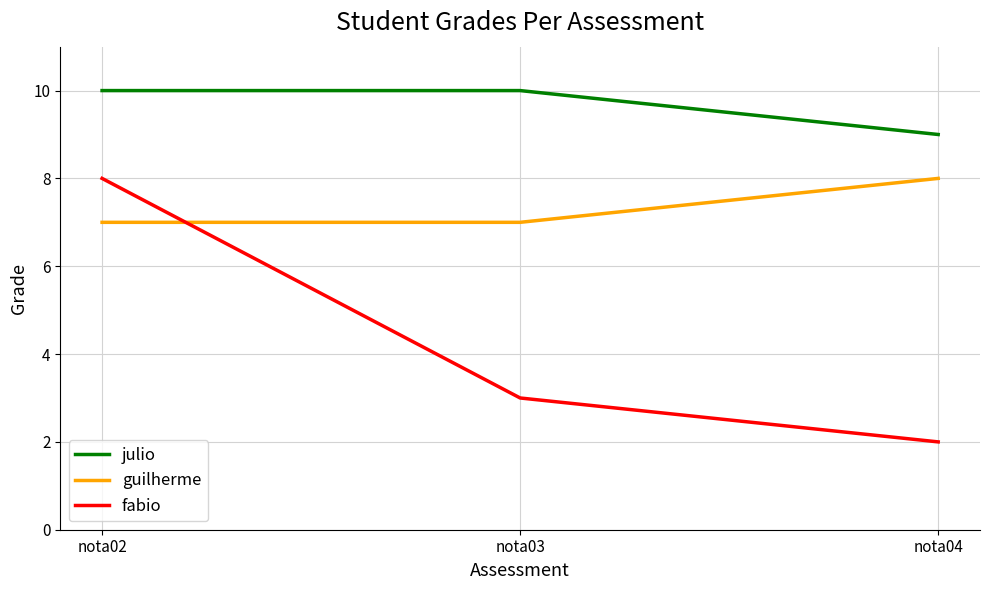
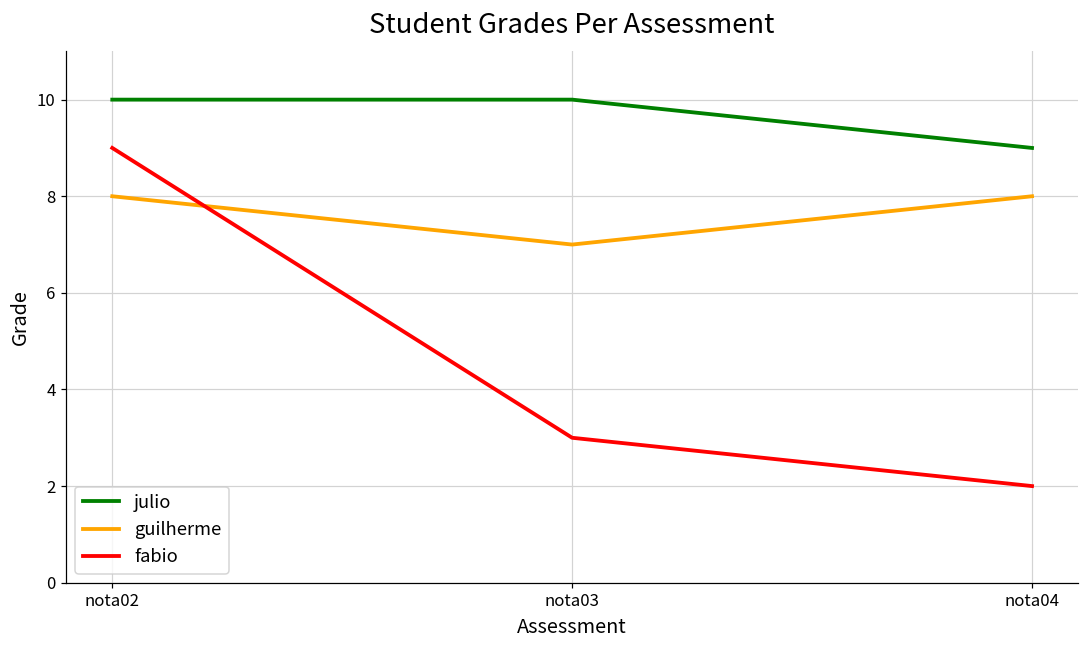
  {
    "julio": {
      "nota02": 10,
      "nota03": 10,
      "nota04": 9
    },
    "guilherme": {
-     "nota02": 7,
+     "nota02": 8,
      "nota03": 7,
      "nota04": 8
    },
    "fabio": {
-     "nota02": 8,
+     "nota02": 9,
      "nota03": 3,
      "nota04": 2
    }
  }
